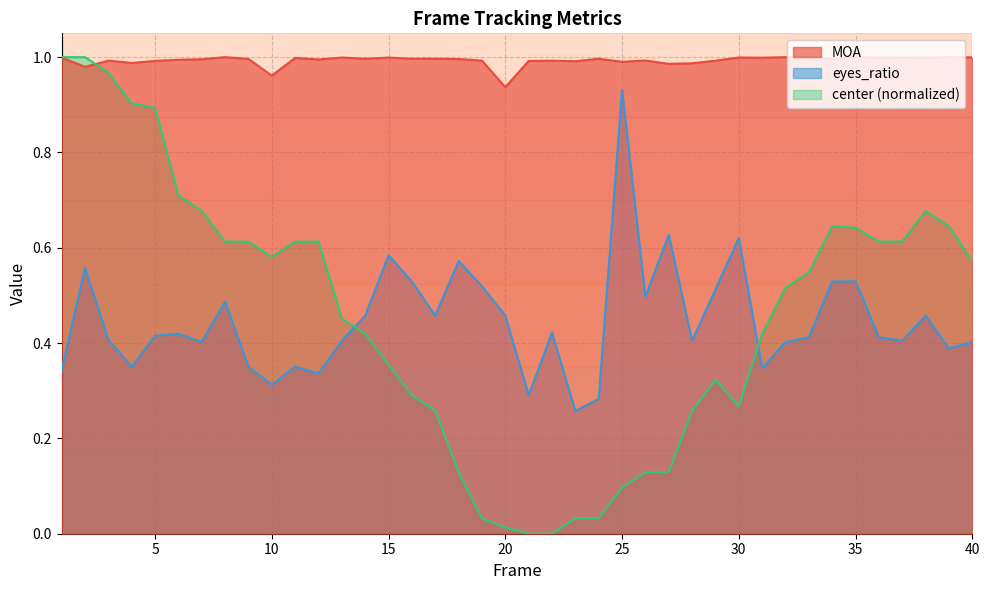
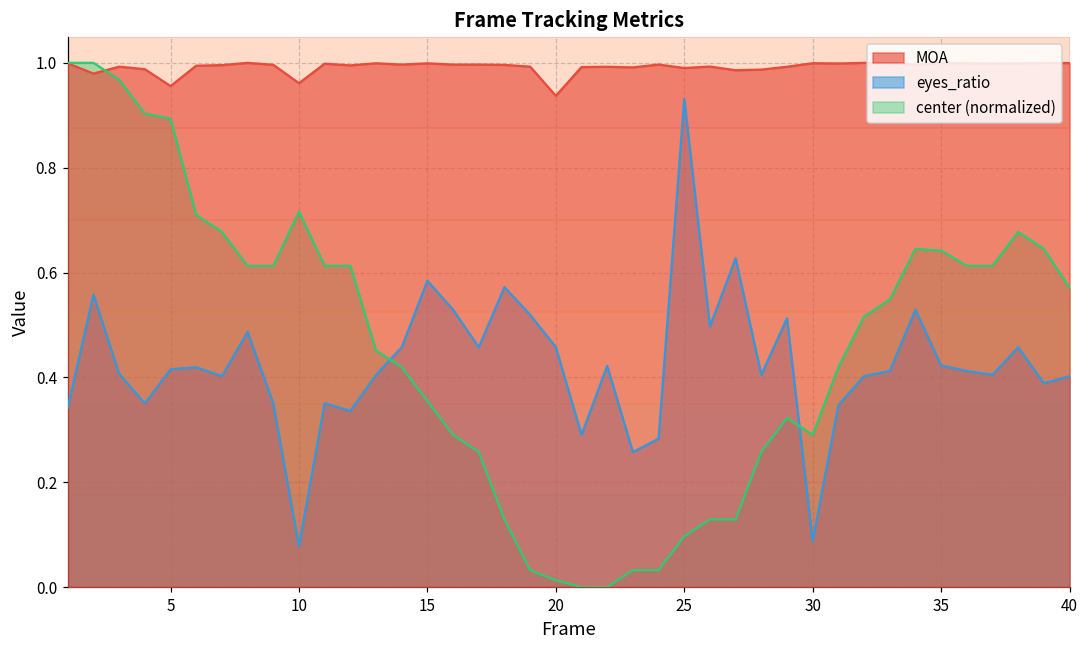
  {
    "MOA": {
-     "5": 0.99,
+     "5": 0.96,
      "10": 0.96,
      "15": 1.00,
      "20": 0.94,
      "25": 0.99,
      "30": 1.00,
      "40": 1.00
    },
    "eyes_ratio": {
      "5": 0.42,
-     "10": 0.31,
+     "10": 0.08,
      "15": 0.58,
      "20": 0.46,
      "25": 0.93,
-     "30": 0.62,
-     "35": 0.53,
+     "30": 0.09,
+     "35": 0.42,
      "40": 0.40
    },
    "center (normalized)": {
      "5": 0.89,
-     "10": 0.58,
+     "10": 0.72,
      "15": 0.35,
      "20": 0.01,
      "25": 0.10,
-     "30": 0.27,
+     "30": 0.29,
      "35": 0.64,
      "40": 0.57
    }
  }
